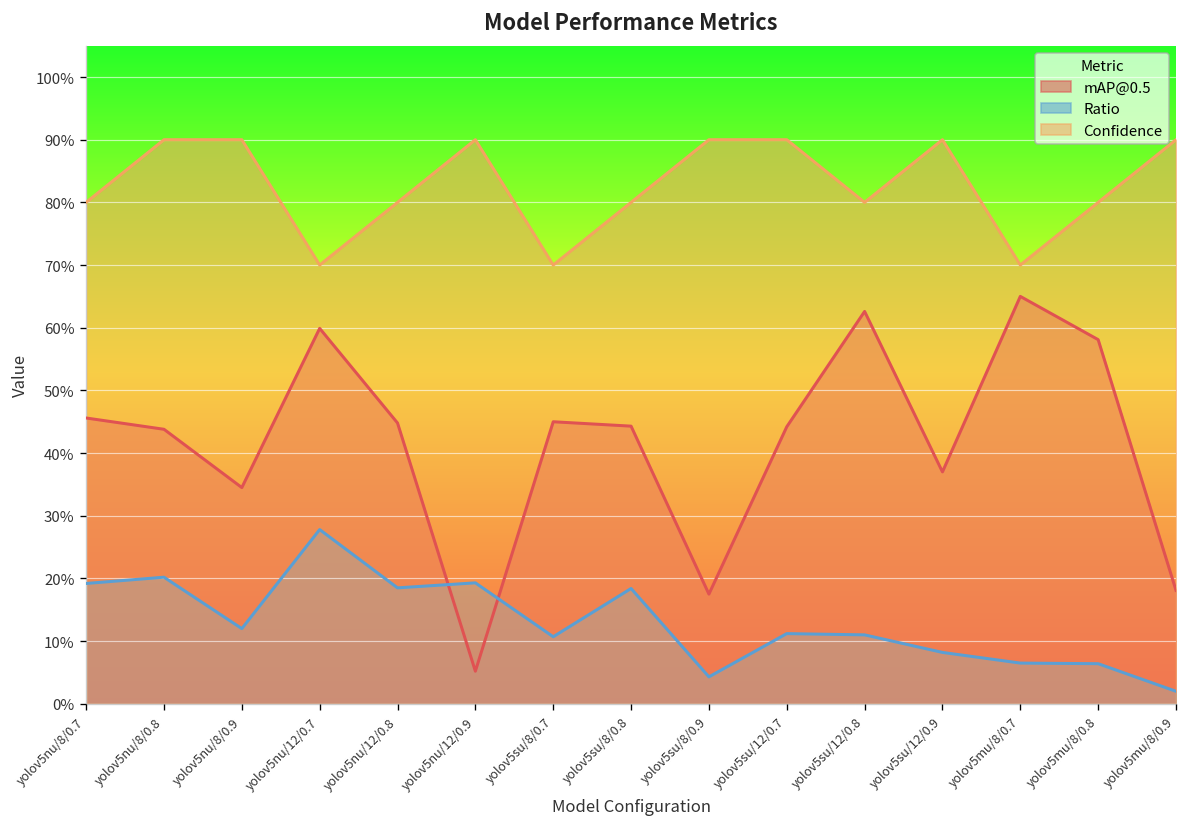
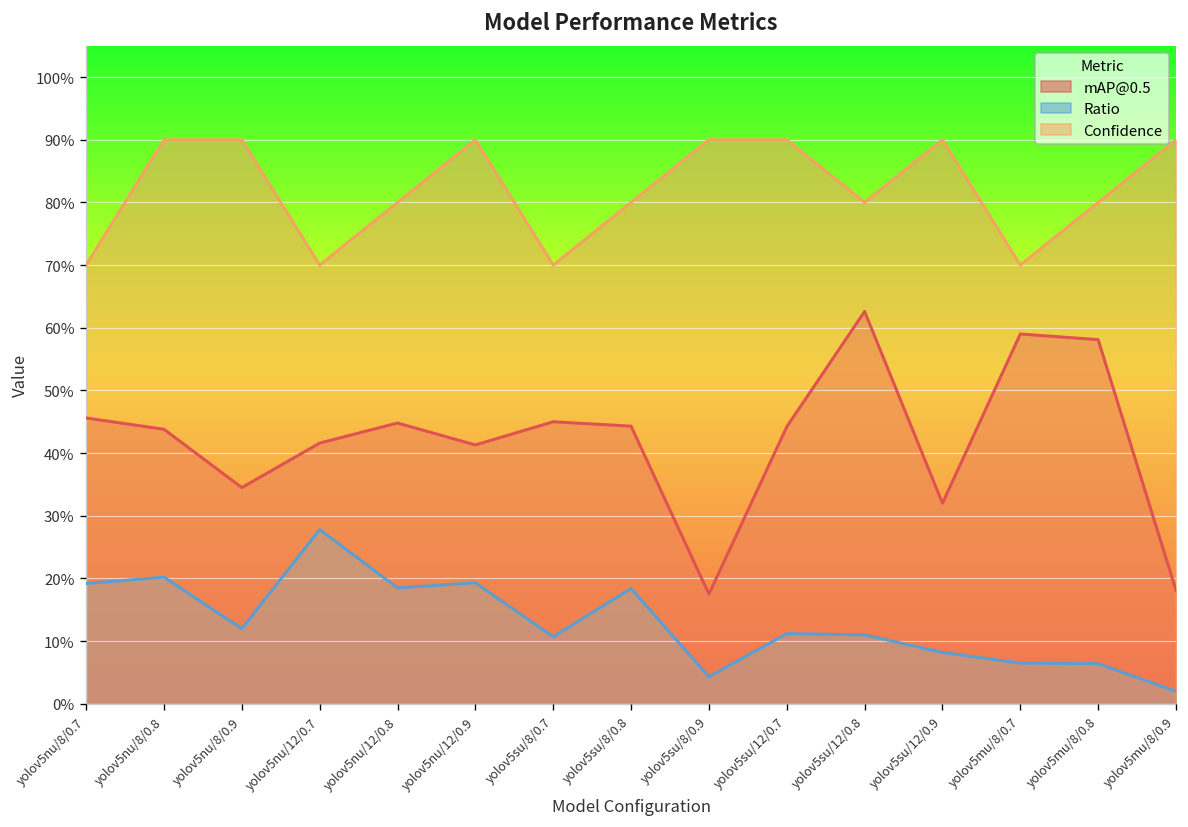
  {
    "mAP@0.5": {
      "yolov5nu/8/0.7": "46%",
      "yolov5nu/8/0.8": "44%",
      "yolov5nu/8/0.9": "35%",
-     "yolov5nu/12/0.7": "60%",
+     "yolov5nu/12/0.7": "42%",
      "yolov5nu/12/0.8": "45%",
-     "yolov5nu/12/0.9": "5%",
+     "yolov5nu/12/0.9": "41%",
      "yolov5su/8/0.7": "45%",
      "yolov5su/8/0.8": "44%",
      "yolov5su/8/0.9": "18%",
      "yolov5su/12/0.7": "44%",
      "yolov5su/12/0.8": "63%",
-     "yolov5su/12/0.9": "37%",
-     "yolov5mu/8/0.7": "65%",
+     "yolov5su/12/0.9": "32%",
+     "yolov5mu/8/0.7": "59%",
      "yolov5mu/8/0.8": "58%",
      "yolov5mu/8/0.9": "18%"
    },
    "Ratio": {
      "yolov5nu/8/0.7": "19%",
      "yolov5nu/8/0.8": "20%",
      "yolov5nu/8/0.9": "12%",
      "yolov5nu/12/0.7": "28%",
      "yolov5nu/12/0.8": "19%",
      "yolov5nu/12/0.9": "19%",
      "yolov5su/8/0.7": "11%",
      "yolov5su/8/0.8": "18%",
      "yolov5su/8/0.9": "4%",
      "yolov5su/12/0.7": "11%",
      "yolov5su/12/0.8": "11%",
      "yolov5su/12/0.9": "8%",
      "yolov5mu/8/0.7": "7%",
      "yolov5mu/8/0.8": "6%",
      "yolov5mu/8/0.9": "2%"
    },
    "Confidence": {
-     "yolov5nu/8/0.7": "80%",
+     "yolov5nu/8/0.7": "70%",
      "yolov5nu/8/0.8": "90%",
      "yolov5nu/8/0.9": "90%",
      "yolov5nu/12/0.7": "70%",
      "yolov5nu/12/0.8": "80%",
      "yolov5nu/12/0.9": "90%",
      "yolov5su/8/0.7": "70%",
      "yolov5su/8/0.8": "80%",
      "yolov5su/8/0.9": "90%",
      "yolov5su/12/0.7": "90%",
      "yolov5su/12/0.8": "80%",
      "yolov5su/12/0.9": "90%",
      "yolov5mu/8/0.7": "70%",
      "yolov5mu/8/0.8": "80%",
      "yolov5mu/8/0.9": "90%"
    }
  }
